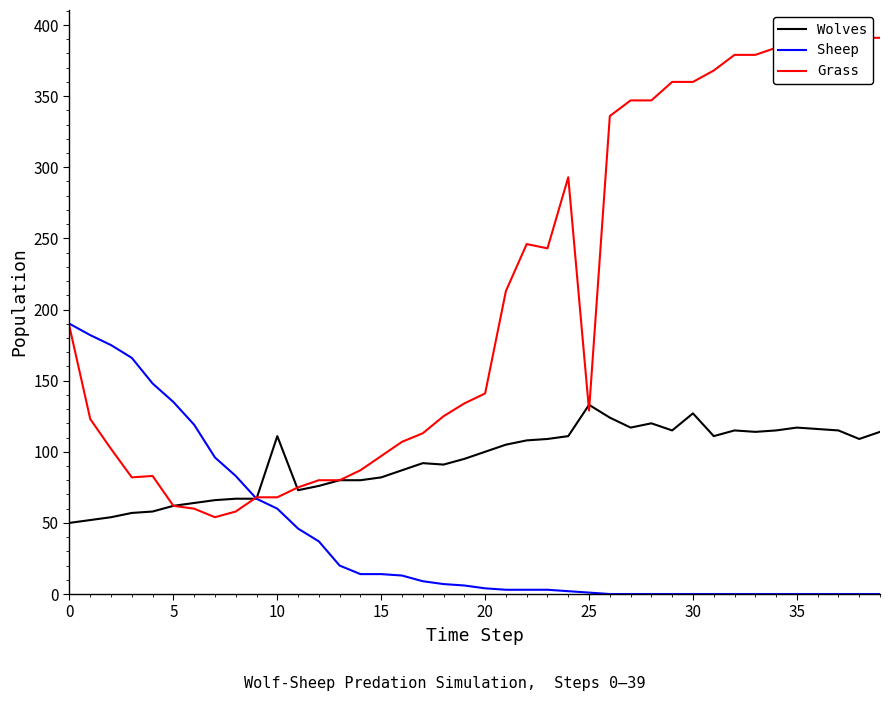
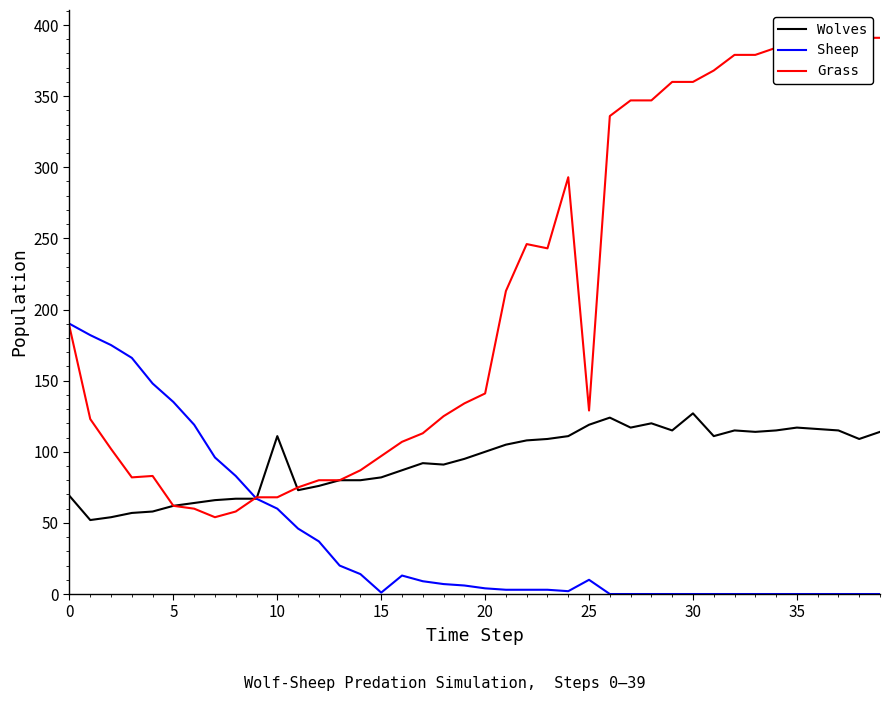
  {
    "Wolves": {
-     "0": 50,
+     "0": 69,
      "10": 111,
      "15": 82,
      "20": 100,
-     "25": 133,
+     "25": 119,
      "30": 127,
      "35": 117
    },
    "Sheep": {
      "0": 190,
      "5": 135,
      "10": 60,
-     "15": 14,
+     "15": 1,
      "20": 4,
-     "25": 1,
+     "25": 10,
      "30": 0,
      "35": 0
    },
    "Grass": {
      "0": 188,
      "10": 68,
      "15": 97,
      "20": 141,
      "25": 129,
      "30": 360
    }
  }
